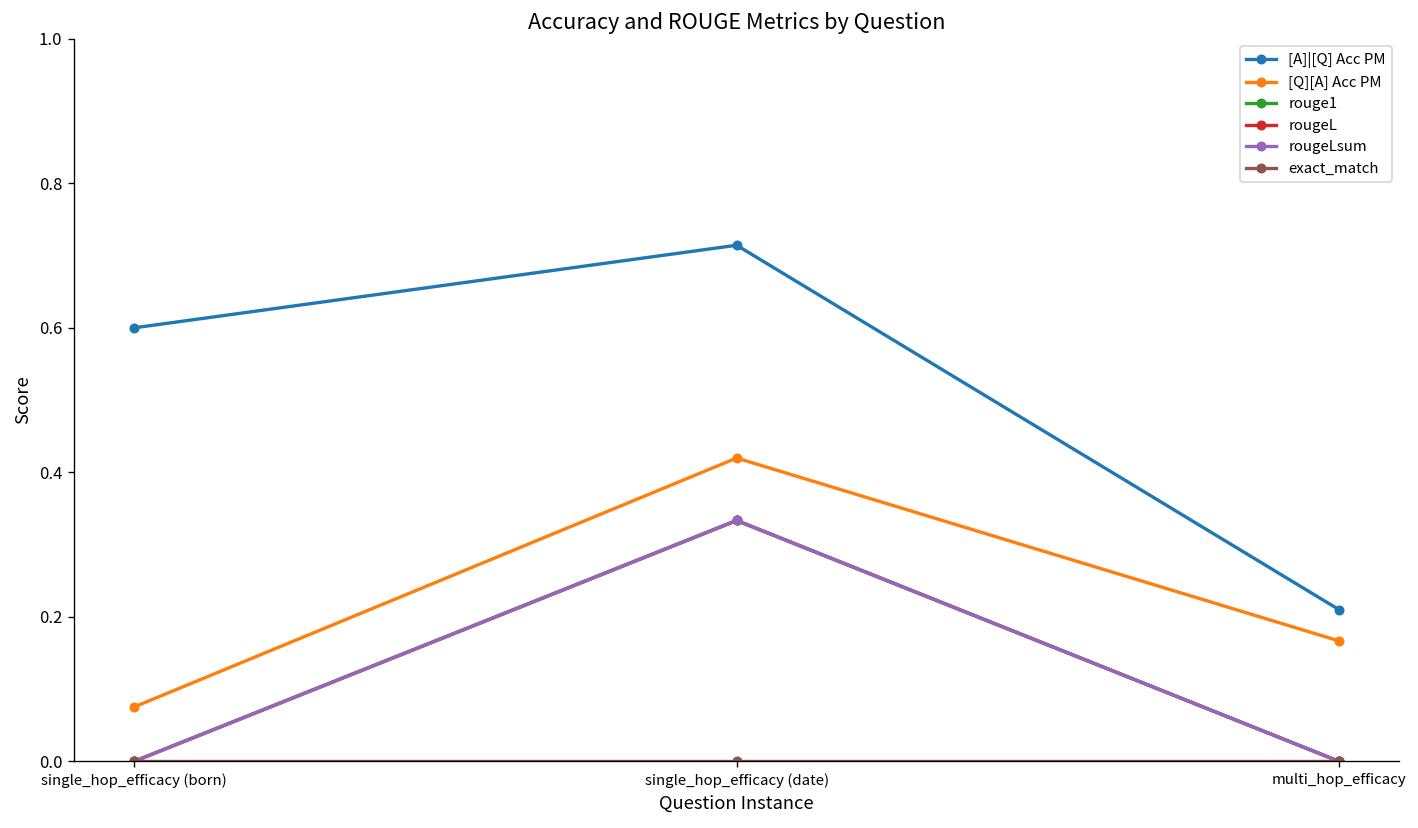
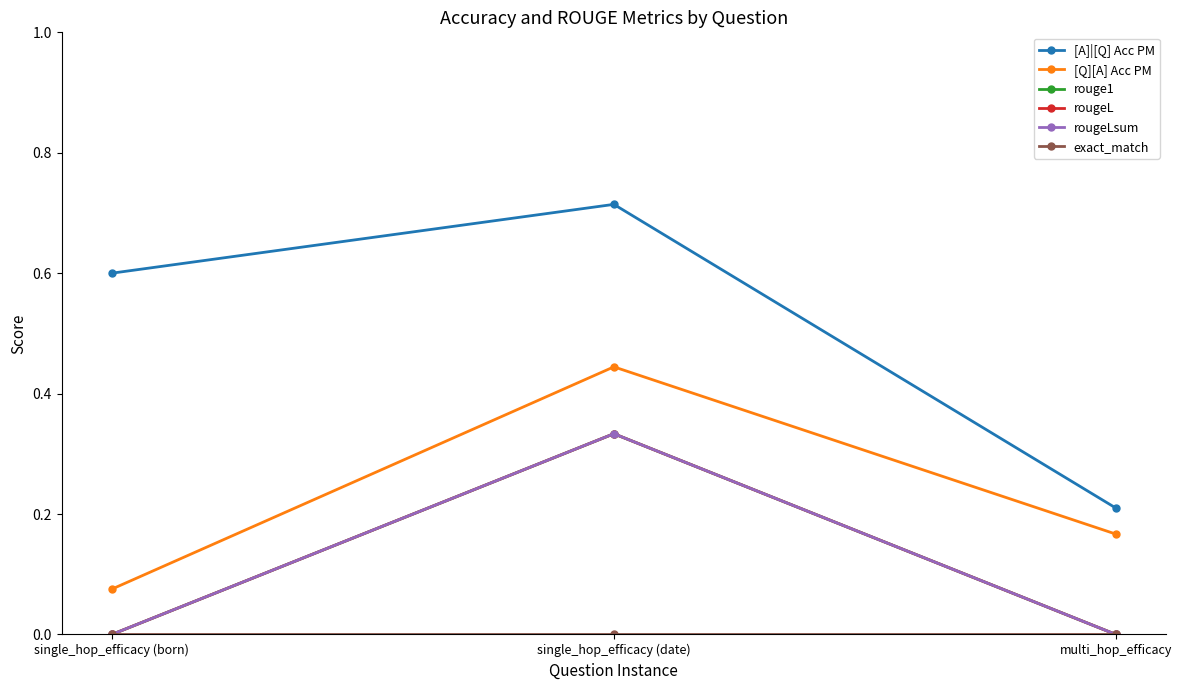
  {
    "[A]|[Q] Acc PM": {
      "single_hop_efficacy (born)": 0.60,
      "single_hop_efficacy (date)": 0.71,
      "multi_hop_efficacy": 0.21
    },
    "[Q][A] Acc PM": {
      "single_hop_efficacy (born)": 0.08,
-     "single_hop_efficacy (date)": 0.42,
+     "single_hop_efficacy (date)": 0.44,
      "multi_hop_efficacy": 0.17
    },
    "rougeLsum": {
      "single_hop_efficacy (date)": 0.33
    },
    "exact_match": {
      "single_hop_efficacy (date)": 0.00
    }
  }
